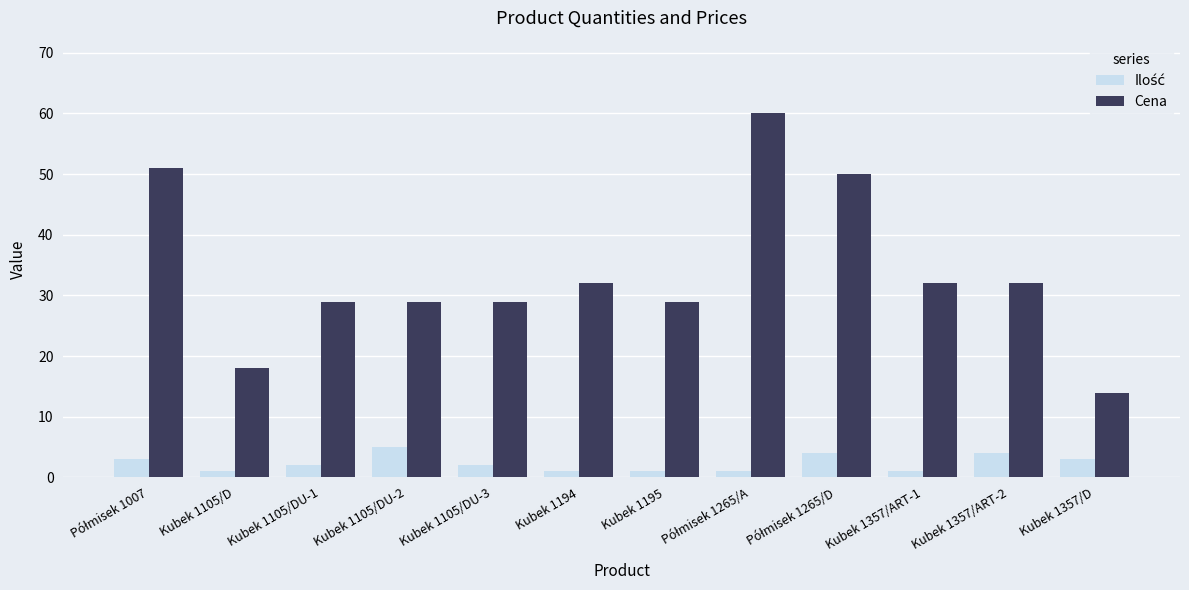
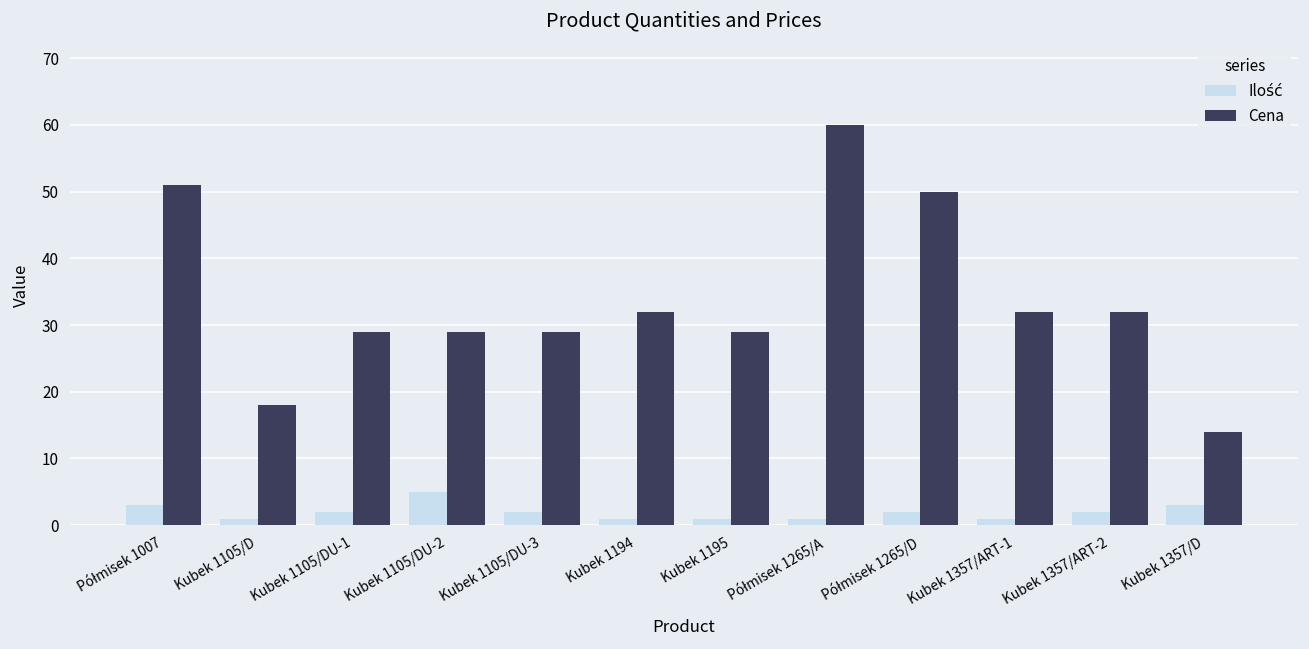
  {
    "Ilość": {
      "Półmisek 1007": 3,
      "Kubek 1105/D": 1,
      "Kubek 1105/DU-1": 2,
      "Kubek 1105/DU-2": 5,
      "Kubek 1105/DU-3": 2,
      "Kubek 1194": 1,
      "Kubek 1195": 1,
      "Półmisek 1265/A": 1,
-     "Półmisek 1265/D": 4,
+     "Półmisek 1265/D": 2,
      "Kubek 1357/ART-1": 1,
-     "Kubek 1357/ART-2": 4,
+     "Kubek 1357/ART-2": 2,
      "Kubek 1357/D": 3
    },
    "Cena": {
      "Półmisek 1007": 51,
      "Kubek 1105/D": 18,
      "Kubek 1105/DU-1": 29,
      "Kubek 1105/DU-2": 29,
      "Kubek 1105/DU-3": 29,
      "Kubek 1194": 32,
      "Kubek 1195": 29,
      "Półmisek 1265/A": 60,
      "Półmisek 1265/D": 50,
      "Kubek 1357/ART-1": 32,
      "Kubek 1357/ART-2": 32,
      "Kubek 1357/D": 14
    }
  }
